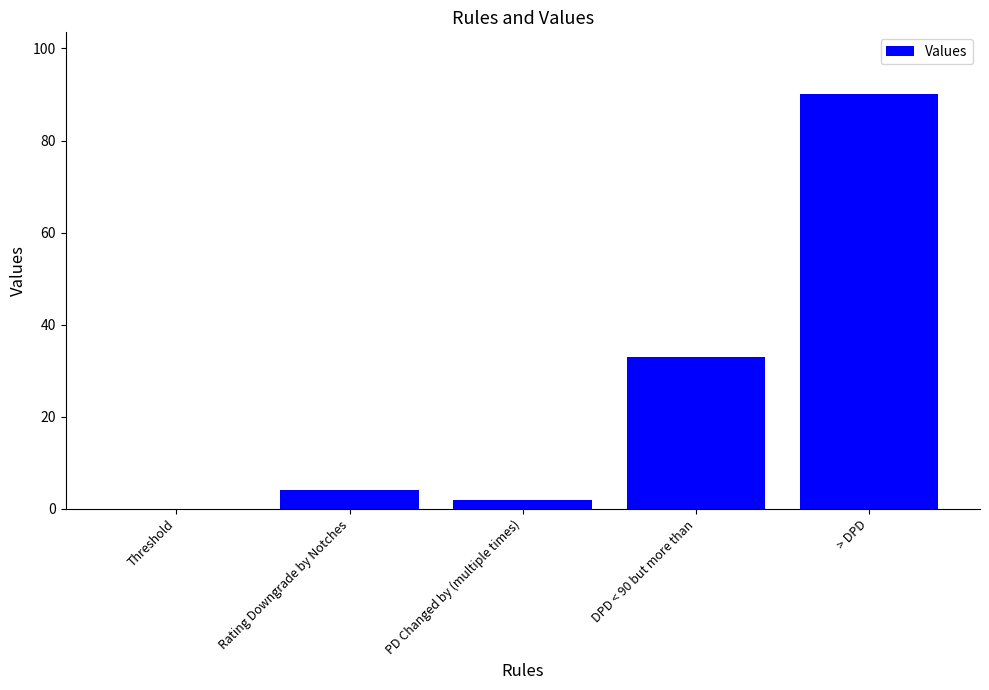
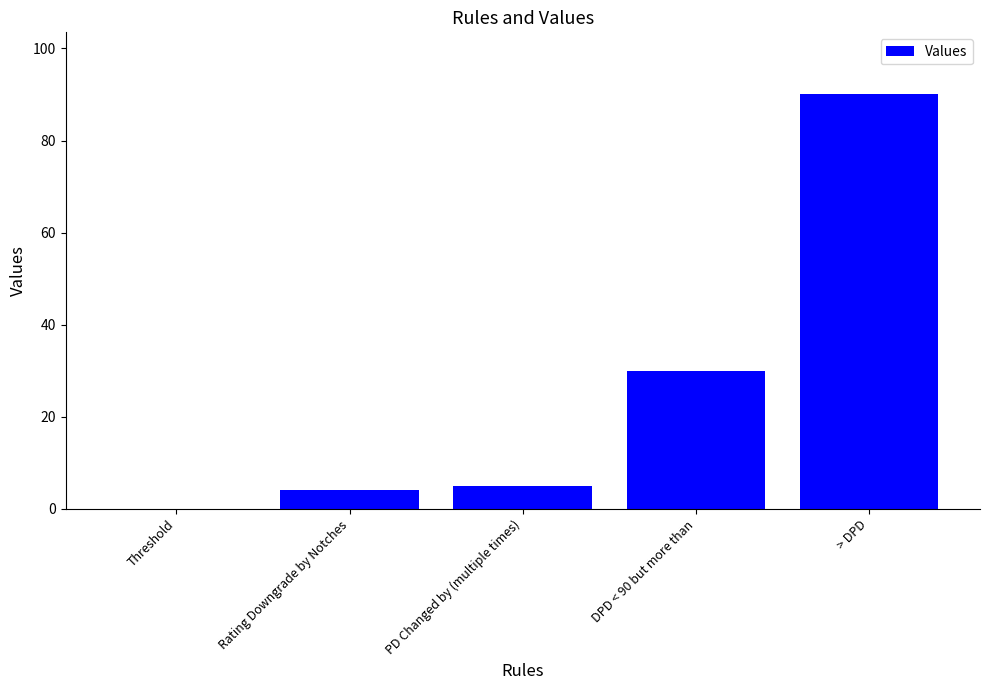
  {
    "Rating Downgrade by Notches": 4,
-   "PD Changed by (multiple times)": 2,
-   "DPD < 90 but more than": 33,
+   "PD Changed by (multiple times)": 5,
+   "DPD < 90 but more than": 30,
    "> DPD": 90
  }
